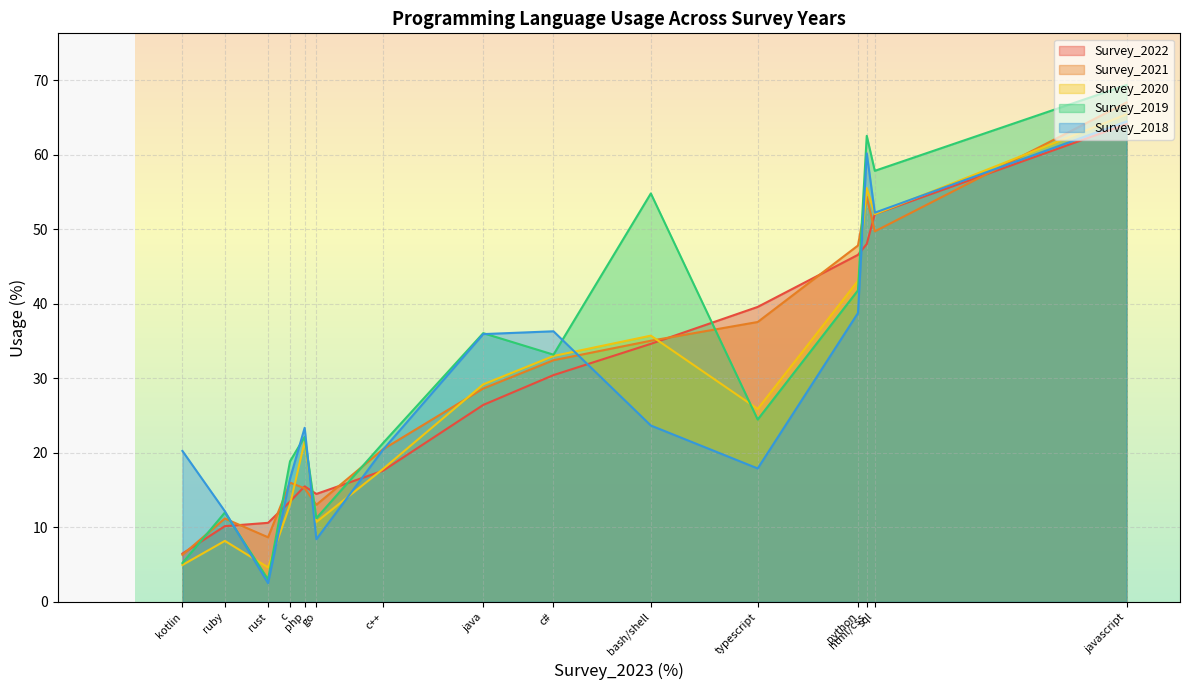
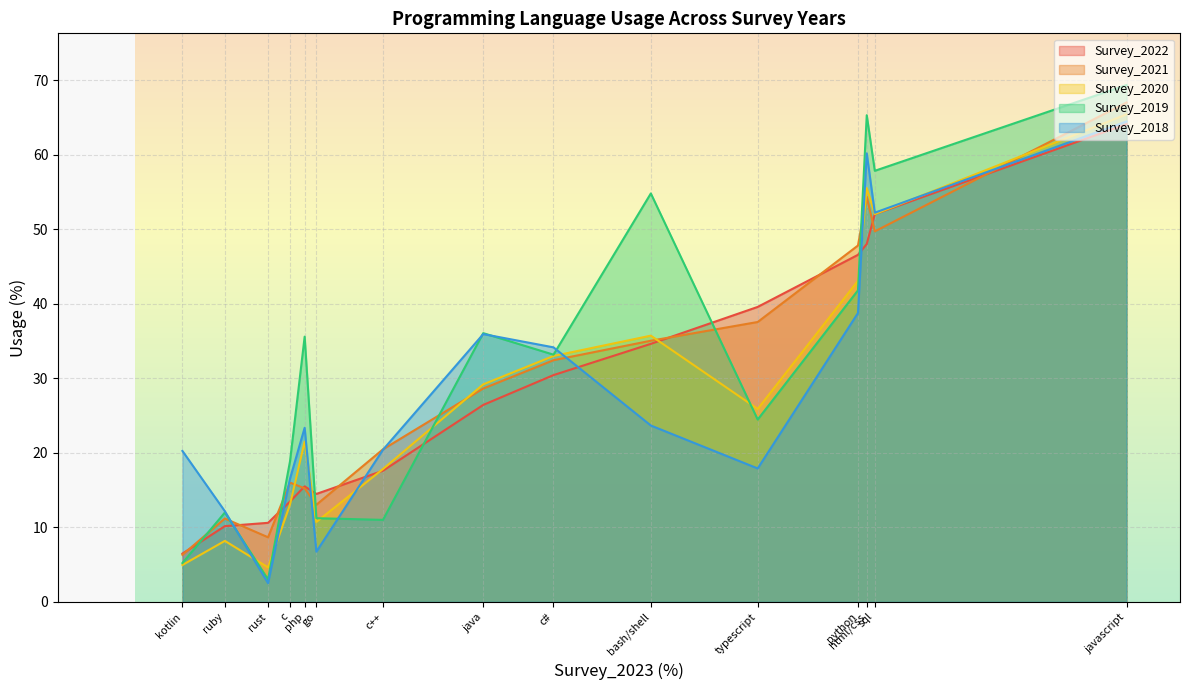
  {
    "Survey_2019": {
      "rust": 3,
      "c": 19,
-     "php": 22,
+     "php": 36,
      "go": 11,
-     "c++": 21,
+     "c++": 11,
      "bash/shell": 55,
      "typescript": 24,
      "python": 42,
-     "html/css": 63,
+     "html/css": 65,
      "sql": 58
    },
    "Survey_2018": {
      "kotlin": 20,
      "rust": 3,
      "c": 17,
      "php": 23,
-     "go": 8,
-     "c#": 36,
+     "go": 7,
+     "c#": 34,
      "bash/shell": 24,
      "typescript": 18,
      "python": 39,
      "html/css": 60
    }
  }
